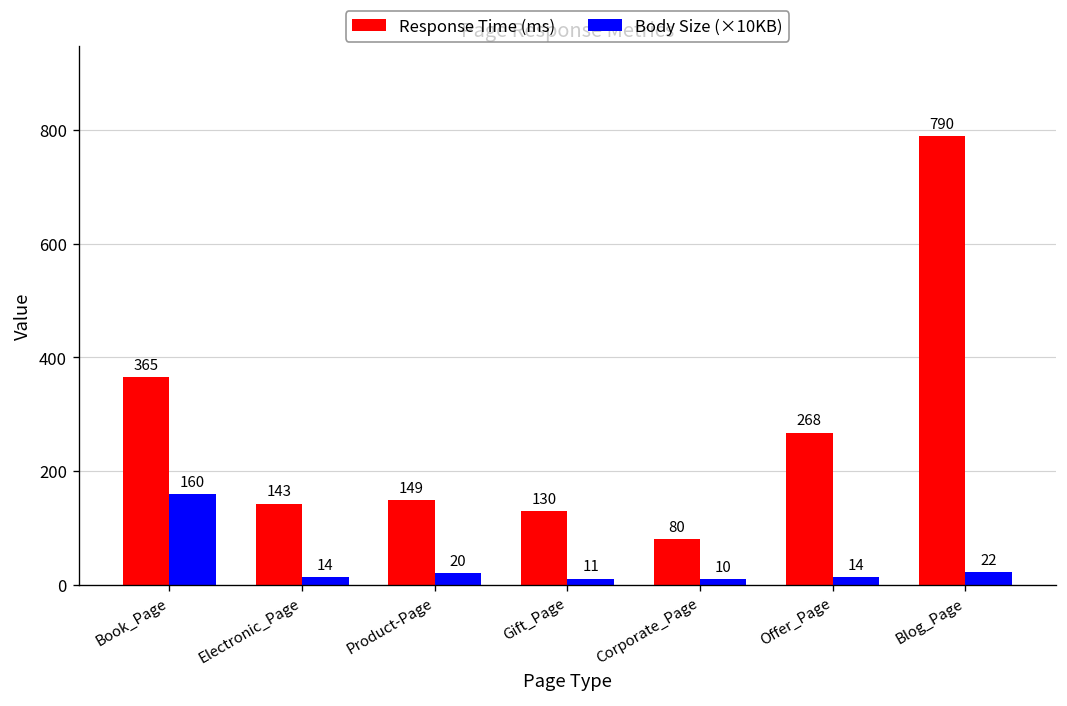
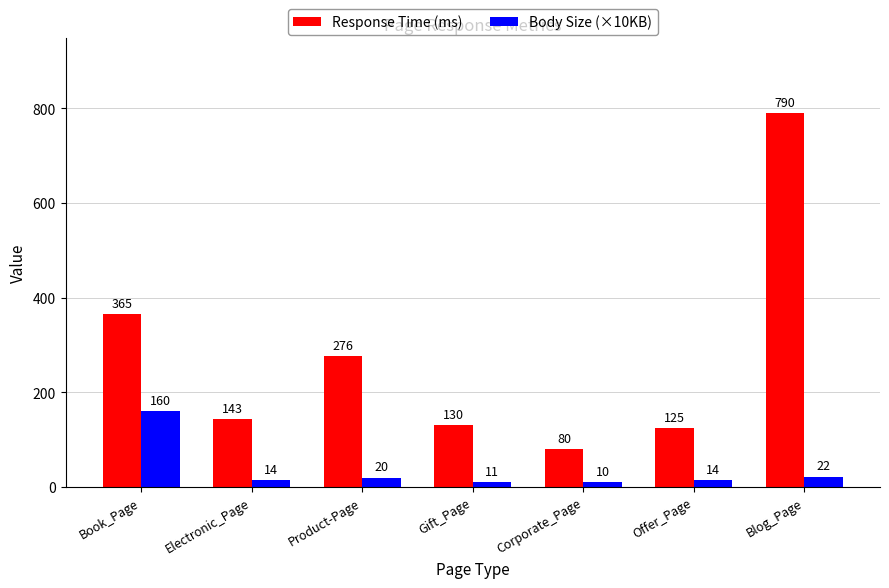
  {
    "Response Time (ms)": {
      "Book_Page": 365,
      "Electronic_Page": 143,
-     "Product-Page": 149,
+     "Product-Page": 276,
      "Gift_Page": 130,
      "Corporate_Page": 80,
-     "Offer_Page": 268,
+     "Offer_Page": 125,
      "Blog_Page": 790
    },
    "Body Size (×10KB)": {
      "Book_Page": 160,
      "Electronic_Page": 14,
      "Product-Page": 20,
      "Gift_Page": 11,
      "Corporate_Page": 10,
      "Offer_Page": 14,
      "Blog_Page": 22
    }
  }
